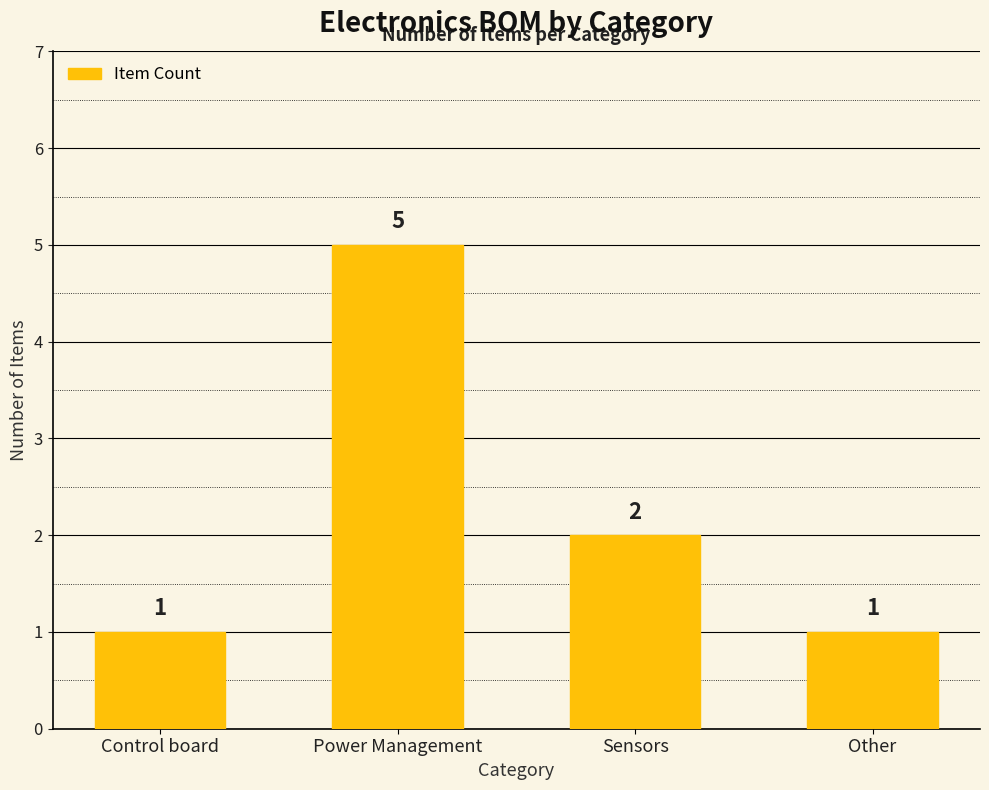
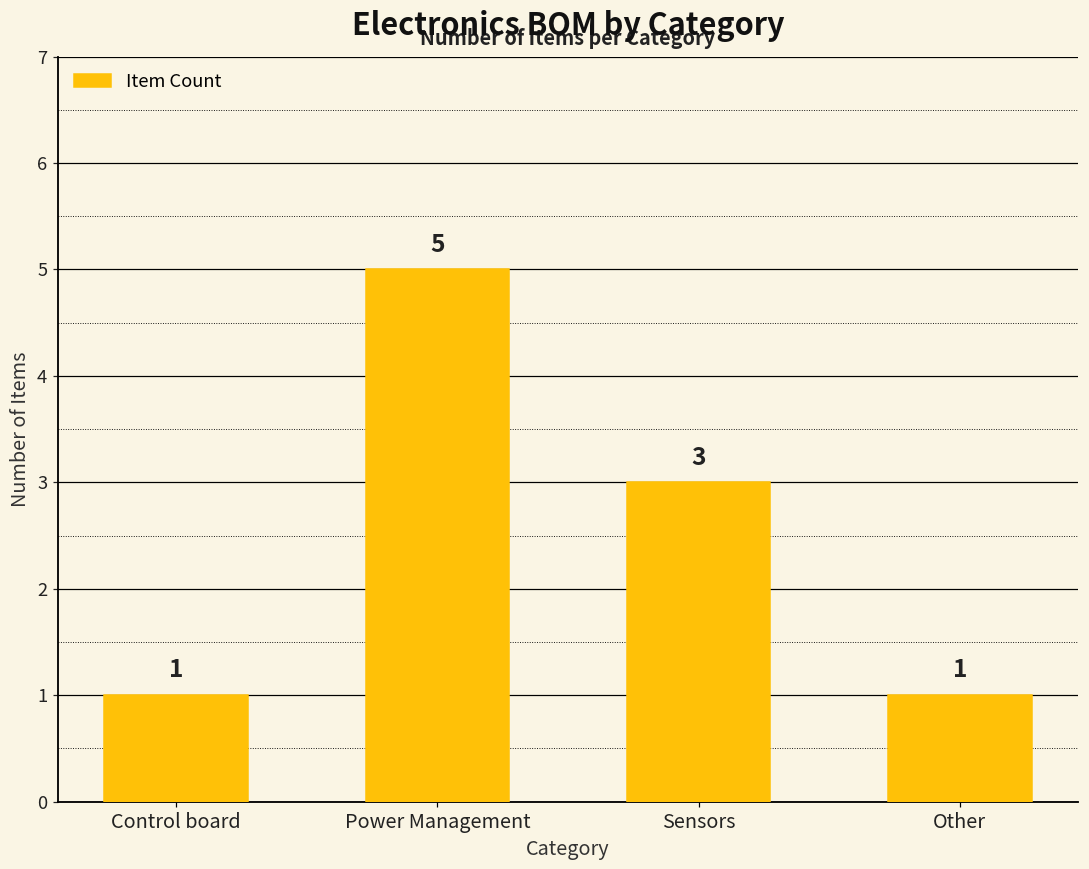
  {
    "Control board": 1,
    "Power Management": 5,
-   "Sensors": 2,
+   "Sensors": 3,
    "Other": 1
  }
